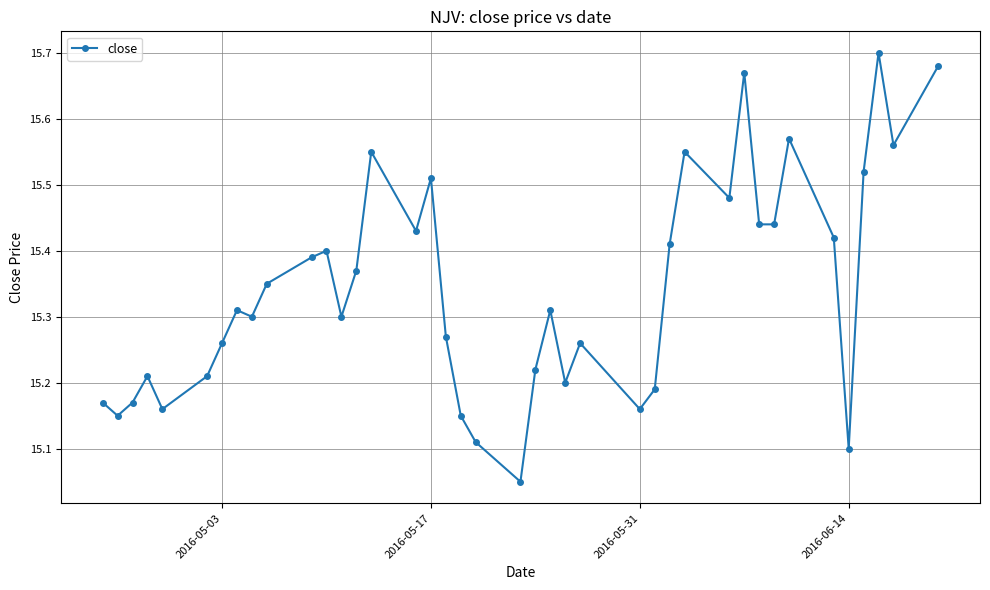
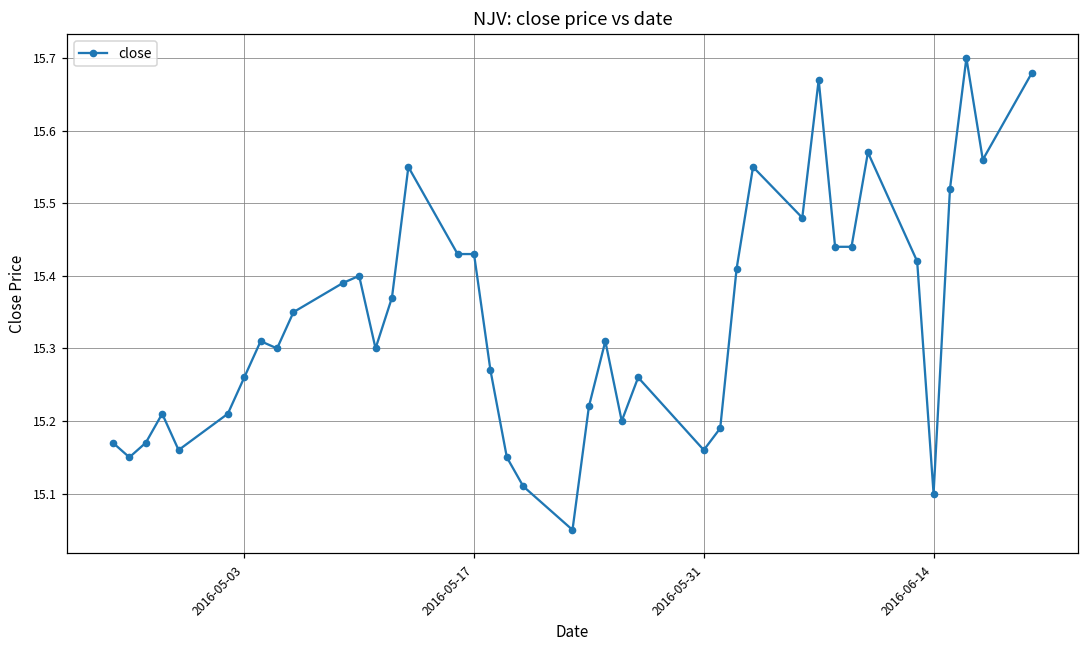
  {
    "2016-05-03": 15.26,
-   "2016-05-17": 15.51,
+   "2016-05-17": 15.43,
    "2016-05-31": 15.16,
    "2016-06-14": 15.10
  }
